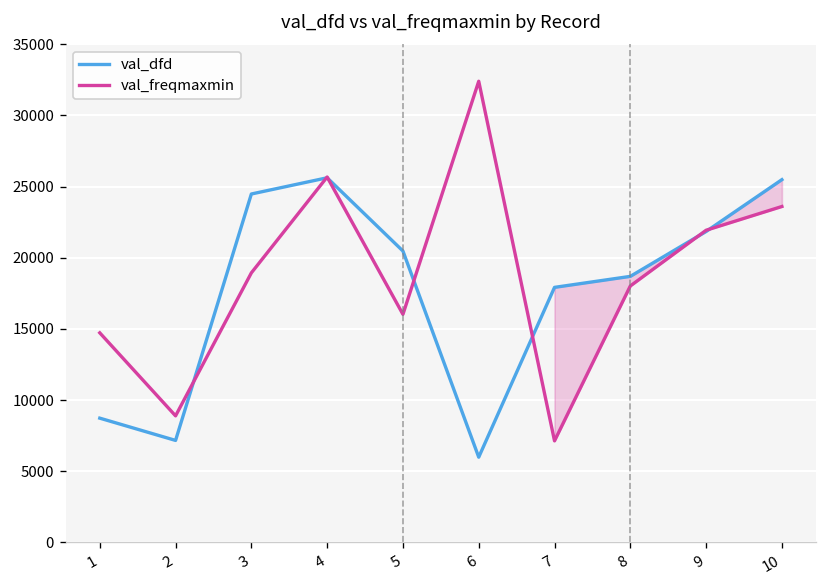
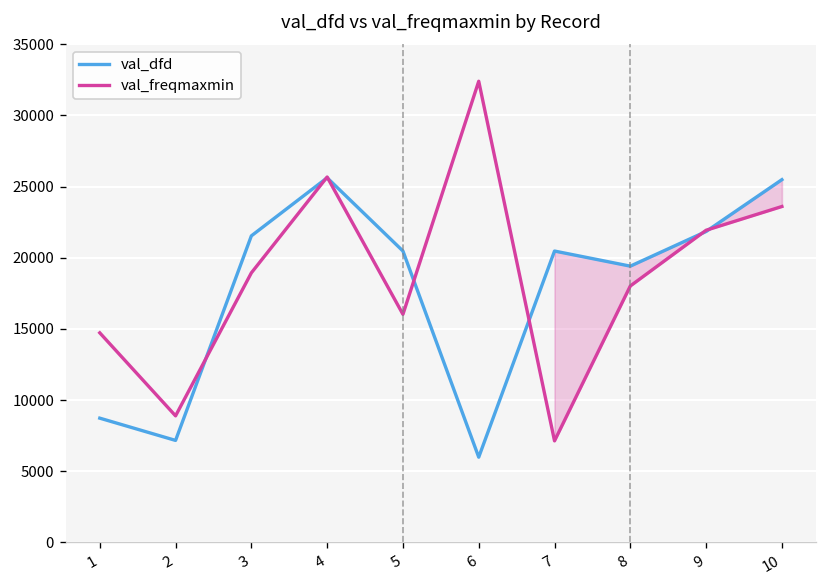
  {
    "val_dfd": {
      "1": 8700,
      "2": 7200,
-     "3": 24500,
+     "3": 21500,
      "5": 20500,
      "6": 6000,
-     "7": 17900,
-     "8": 18700
+     "7": 20500,
+     "8": 19400
    }
  }
